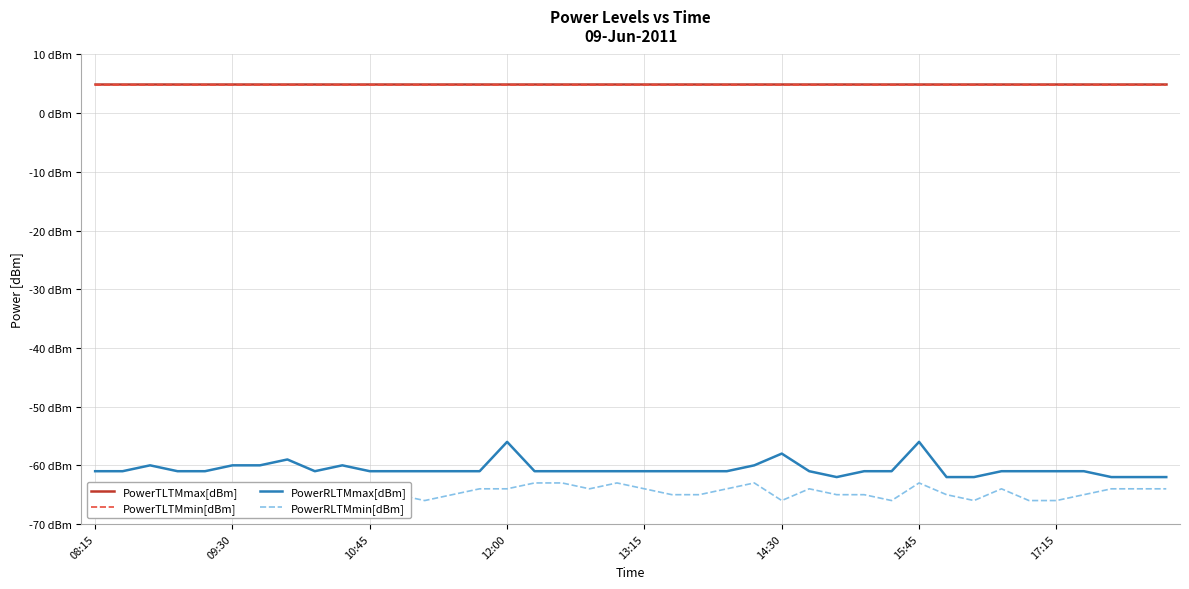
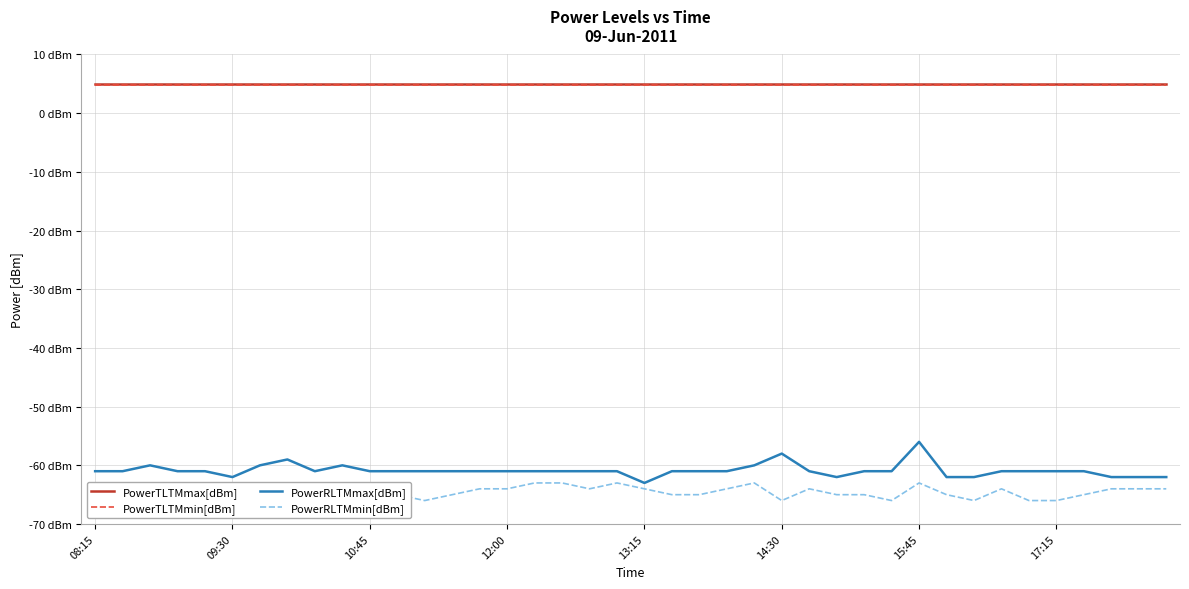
  {
    "PowerRLTMmax[dBm]": {
      "08:15": "-61 dBm",
-     "09:30": "-60 dBm",
+     "09:30": "-62 dBm",
      "10:45": "-61 dBm",
-     "12:00": "-56 dBm",
-     "13:15": "-61 dBm",
+     "12:00": "-61 dBm",
+     "13:15": "-63 dBm",
      "14:30": "-58 dBm",
      "15:45": "-56 dBm",
      "17:15": "-61 dBm"
    },
    "PowerRLTMmin[dBm]": {
      "12:00": "-64 dBm",
      "13:15": "-64 dBm",
      "14:30": "-66 dBm",
      "15:45": "-63 dBm",
      "17:15": "-66 dBm"
    }
  }
